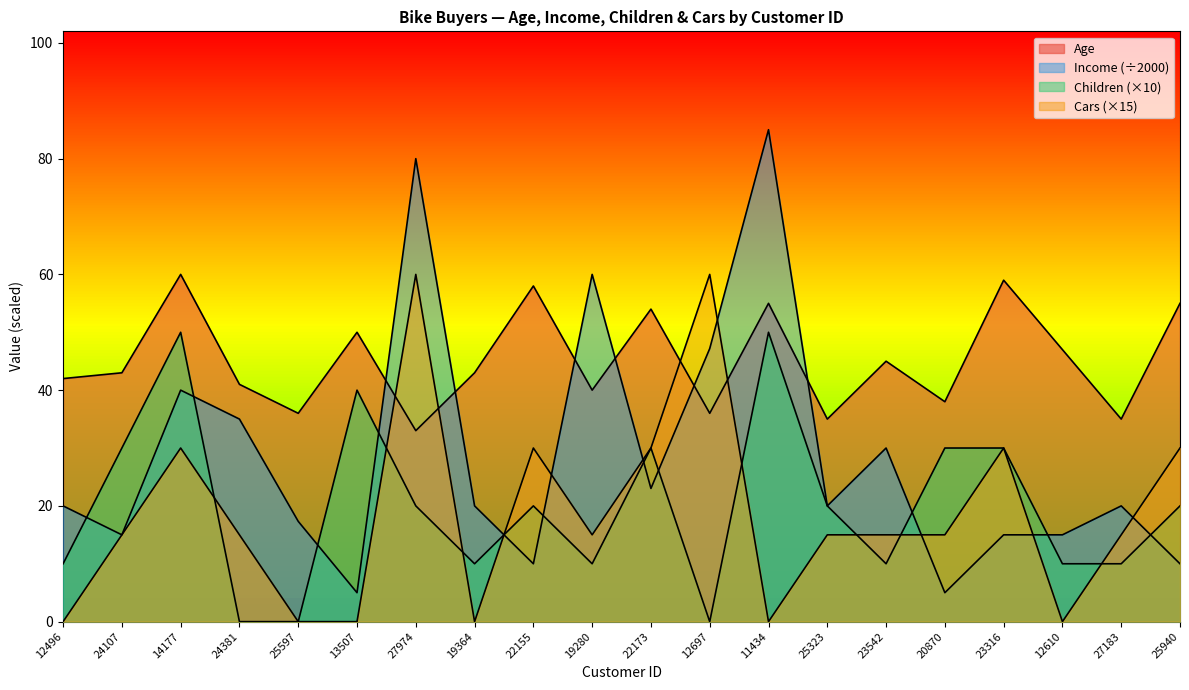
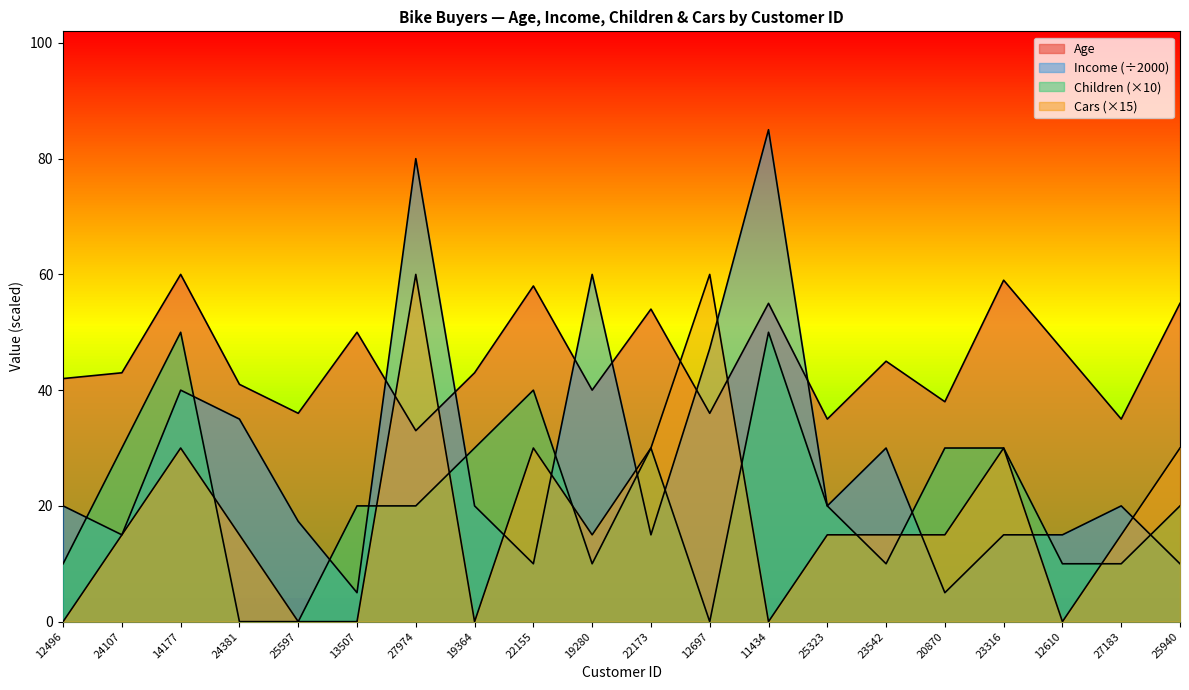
  {
    "Income (÷2000)": {
      "14177": 40,
      "24381": 35,
      "25597": 17,
      "13507": 5,
      "27974": 80,
      "19364": 20,
      "22155": 10,
      "19280": 60,
-     "22173": 23,
+     "22173": 15,
      "12697": 47,
      "11434": 85,
      "23542": 30,
      "20870": 5,
      "23316": 15,
      "12610": 15,
      "27183": 20
    },
    "Children (×10)": {
      "24107": 30,
      "14177": 50,
      "24381": 0,
-     "13507": 40,
+     "13507": 20,
      "27974": 20,
-     "19364": 10,
-     "22155": 20,
+     "19364": 30,
+     "22155": 40,
      "19280": 10,
      "12697": 0,
      "11434": 50,
      "23542": 10,
      "20870": 30,
      "12610": 10,
      "27183": 10
    }
  }
